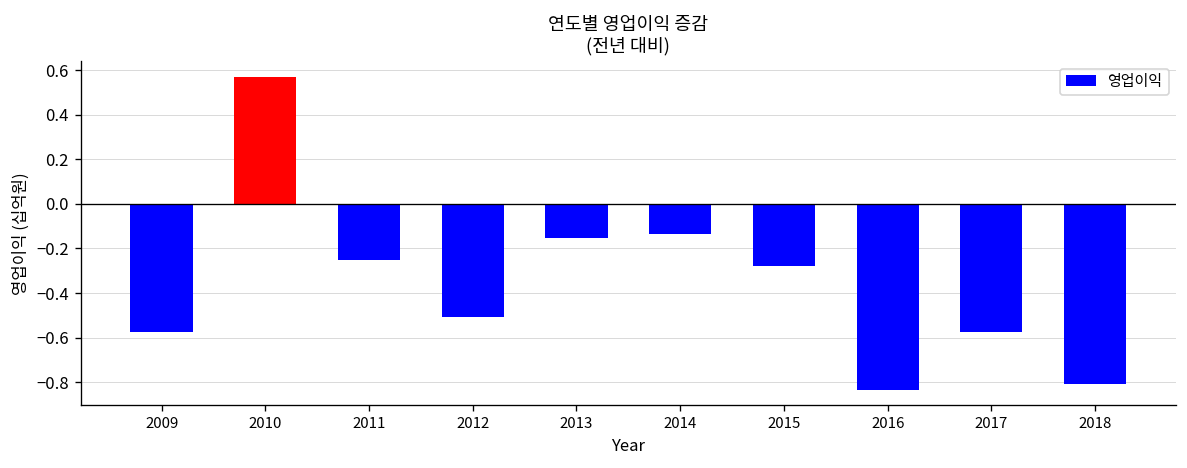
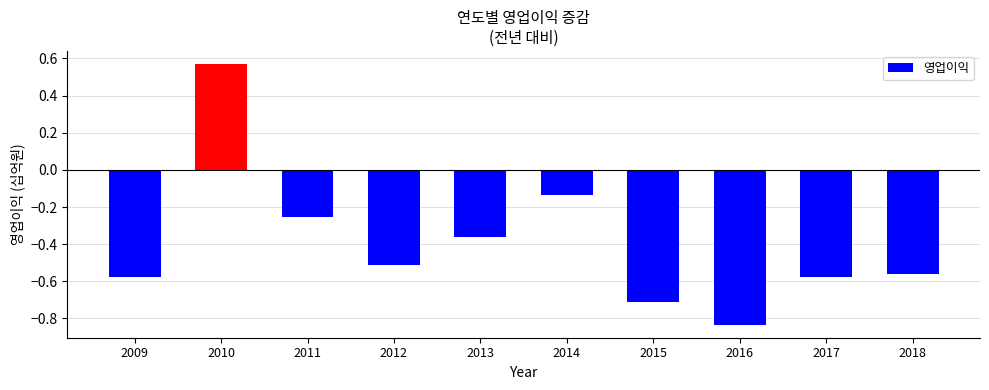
  {
    "2009": -0.58,
    "2010": 0.57,
    "2011": -0.25,
    "2012": -0.51,
-   "2013": -0.16,
+   "2013": -0.36,
    "2014": -0.14,
-   "2015": -0.28,
+   "2015": -0.71,
    "2016": -0.83,
    "2017": -0.57,
-   "2018": -0.81
+   "2018": -0.56
  }
